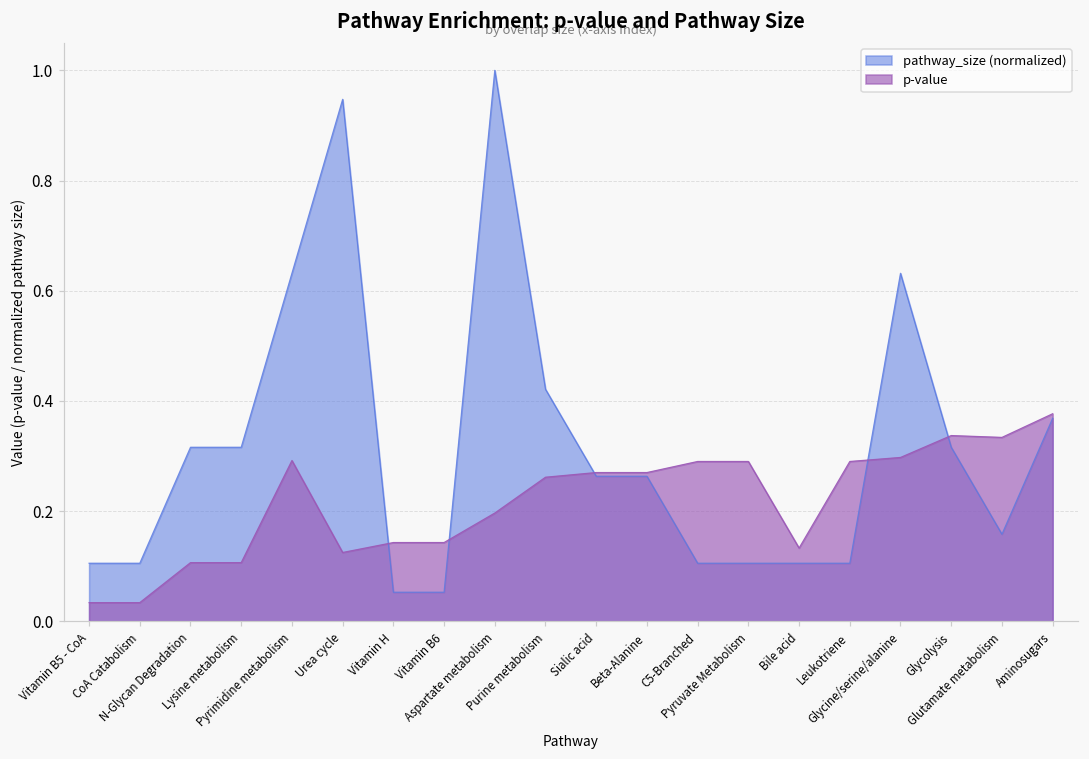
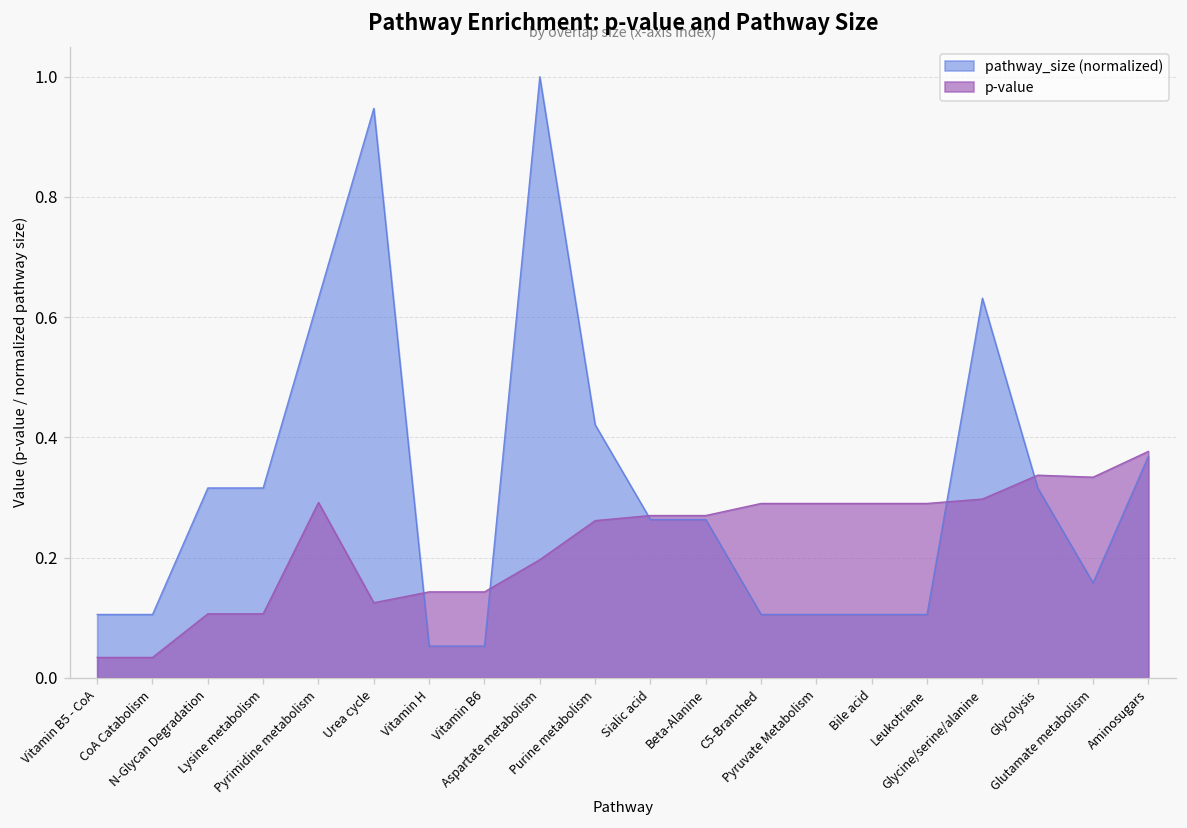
  {
    "pathway_size (normalized)": {
      "Vitamin B5 - CoA": 0.11,
      "CoA Catabolism": 0.11,
      "N-Glycan Degradation": 0.32,
      "Lysine metabolism": 0.32,
      "Pyrimidine metabolism": 0.63,
      "Urea cycle": 0.95,
      "Vitamin H": 0.05,
      "Vitamin B6": 0.05,
      "Aspartate metabolism": 1.00,
      "Purine metabolism": 0.42,
      "Sialic acid": 0.26,
      "Beta-Alanine": 0.26,
      "C5-Branched": 0.11,
      "Pyruvate Metabolism": 0.11,
      "Bile acid": 0.11,
      "Leukotriene": 0.11,
      "Glycine/serine/alanine": 0.63,
      "Glycolysis": 0.32,
      "Glutamate metabolism": 0.16,
      "Aminosugars": 0.37
    },
    "p-value": {
      "Vitamin B5 - CoA": 0.03,
      "CoA Catabolism": 0.03,
      "N-Glycan Degradation": 0.11,
      "Lysine metabolism": 0.11,
      "Pyrimidine metabolism": 0.29,
      "Urea cycle": 0.12,
      "Vitamin H": 0.14,
      "Vitamin B6": 0.14,
      "Aspartate metabolism": 0.20,
      "Purine metabolism": 0.26,
      "Sialic acid": 0.27,
      "Beta-Alanine": 0.27,
      "C5-Branched": 0.29,
      "Pyruvate Metabolism": 0.29,
-     "Bile acid": 0.13,
+     "Bile acid": 0.29,
      "Leukotriene": 0.29,
      "Glycine/serine/alanine": 0.30,
      "Glycolysis": 0.34,
      "Glutamate metabolism": 0.33,
      "Aminosugars": 0.38
    }
  }
